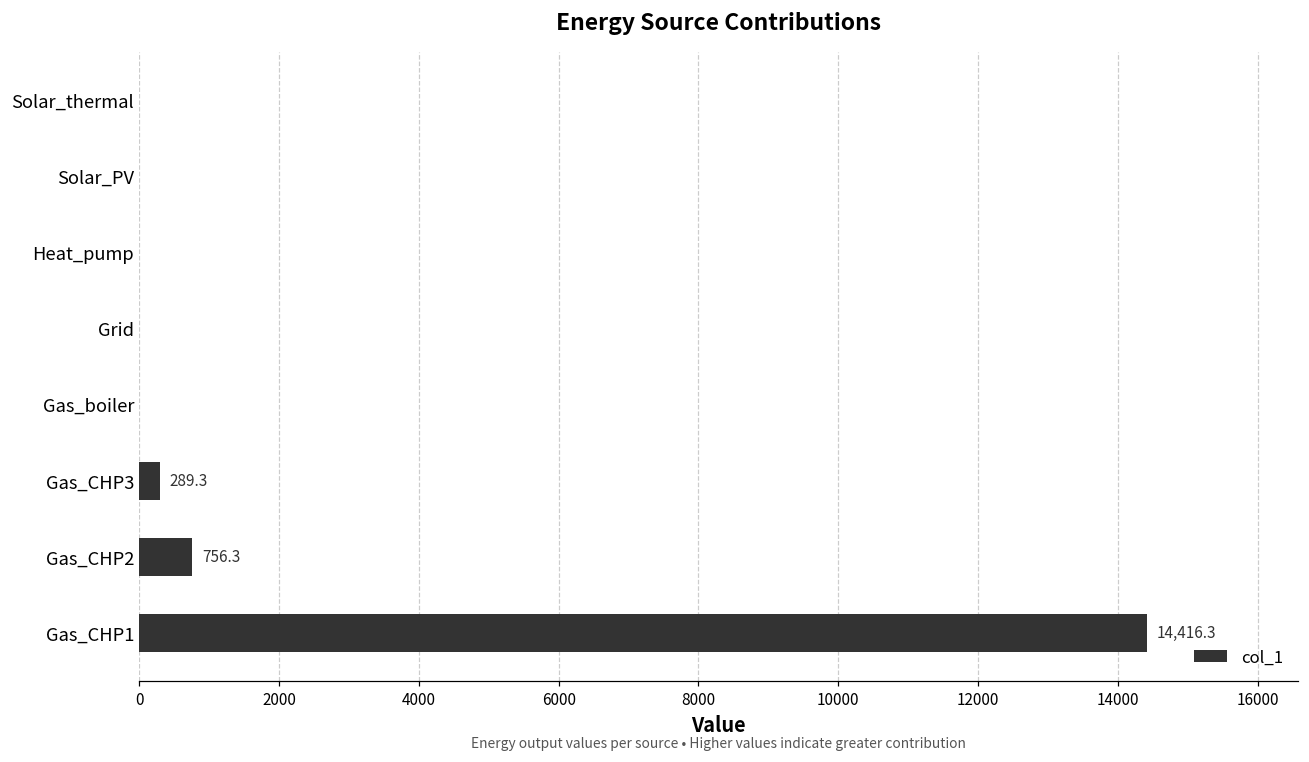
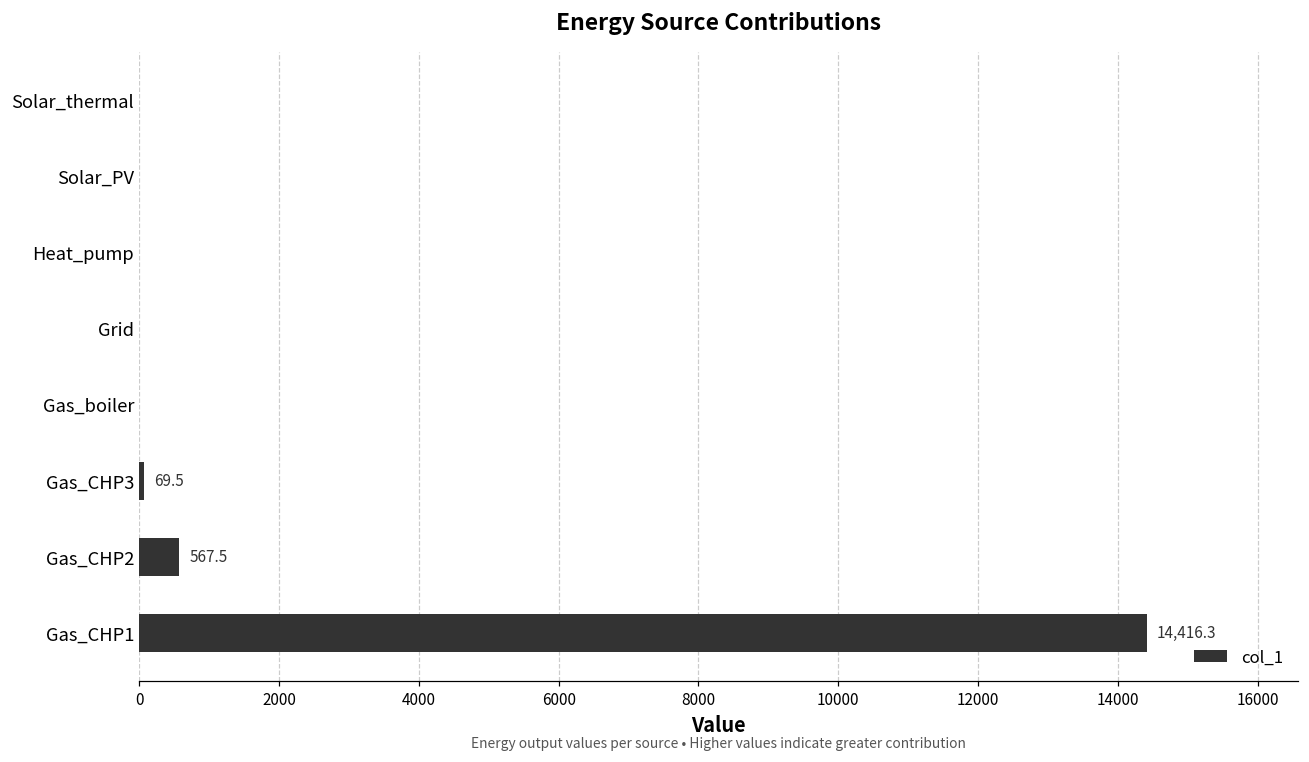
  {
-   "Gas_CHP3": "289.3",
-   "Gas_CHP2": "756.3",
+   "Gas_CHP3": "69.5",
+   "Gas_CHP2": "567.5",
    "Gas_CHP1": "14,416.3"
  }
